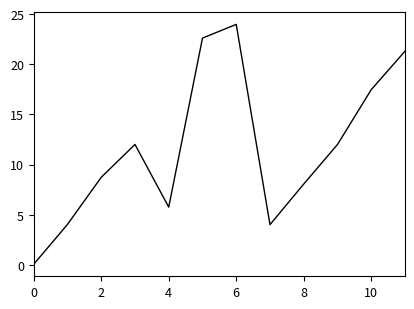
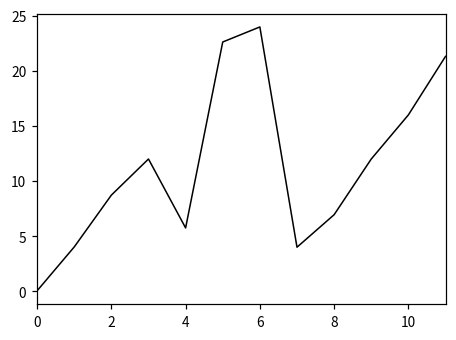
  {
    "0": 0.1,
    "2": 8.7,
    "4": 5.8,
    "6": 24.0,
-   "8": 8.1,
-   "10": 17.5
+   "8": 7.0,
+   "10": 16.0
  }
